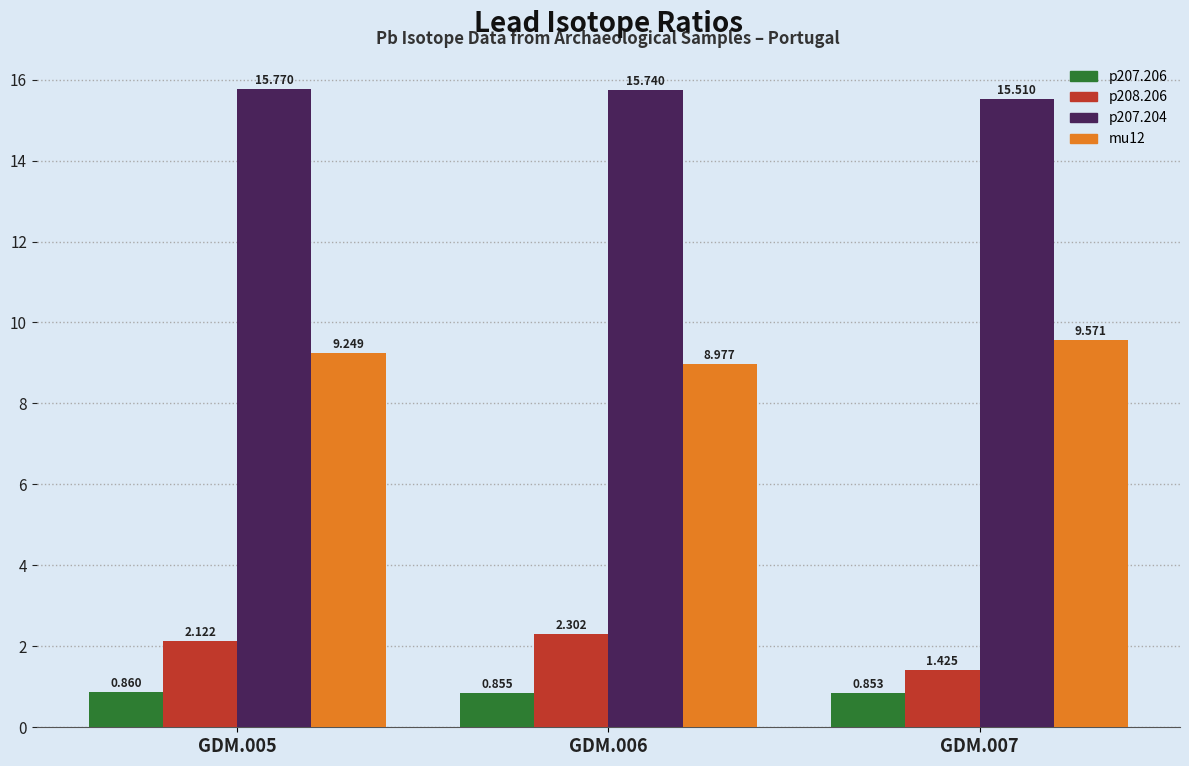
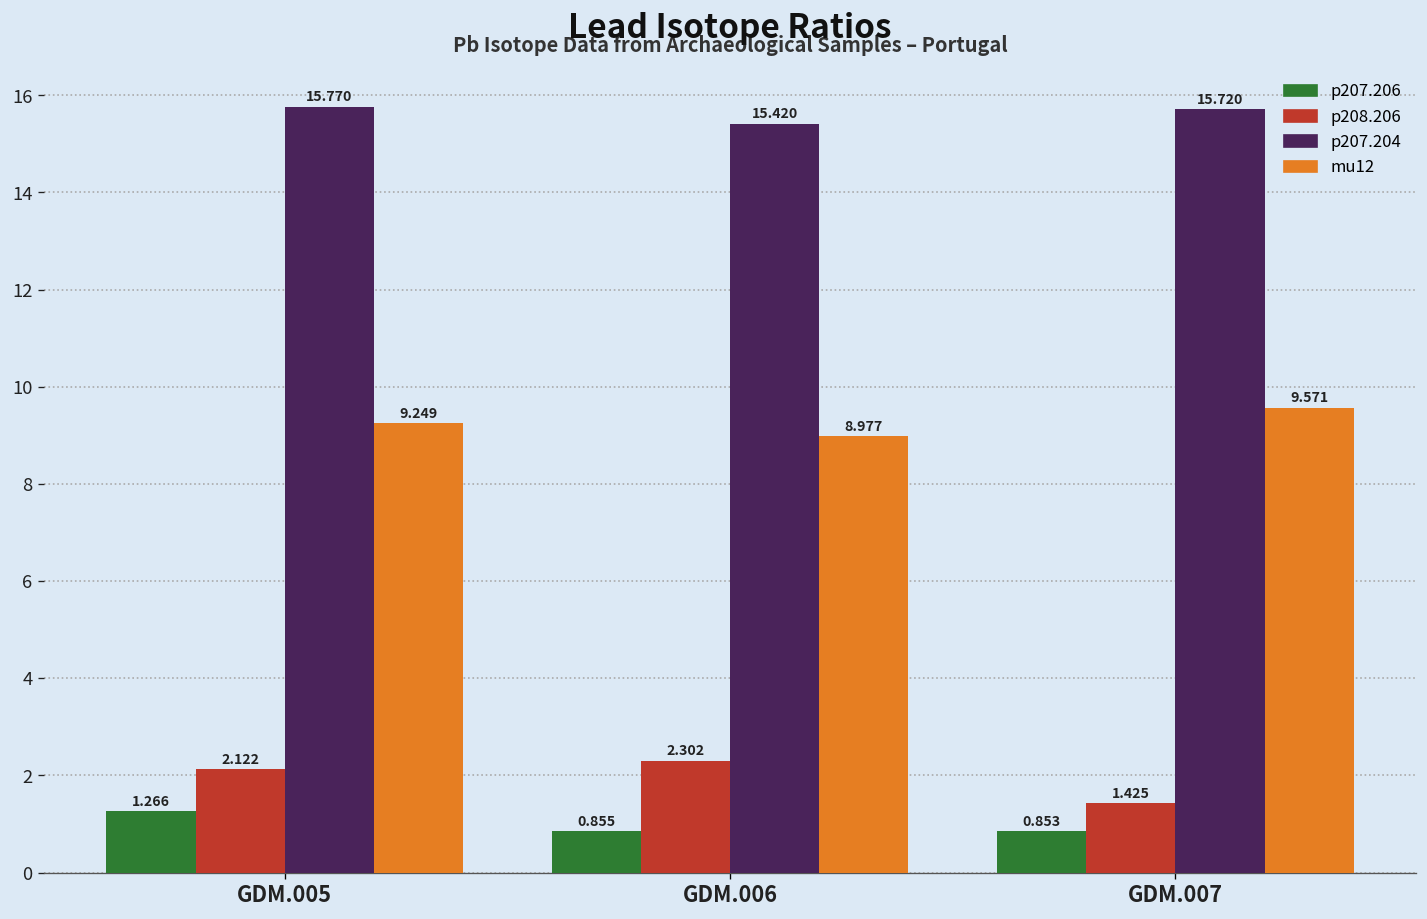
  {
    "p207.206": {
-     "GDM.005": 0.860,
+     "GDM.005": 1.266,
      "GDM.006": 0.855,
      "GDM.007": 0.853
    },
    "p208.206": {
      "GDM.005": 2.122,
      "GDM.006": 2.302,
      "GDM.007": 1.425
    },
    "p207.204": {
      "GDM.005": 15.770,
-     "GDM.006": 15.740,
-     "GDM.007": 15.510
+     "GDM.006": 15.420,
+     "GDM.007": 15.720
    },
    "mu12": {
      "GDM.005": 9.249,
      "GDM.006": 8.977,
      "GDM.007": 9.571
    }
  }
